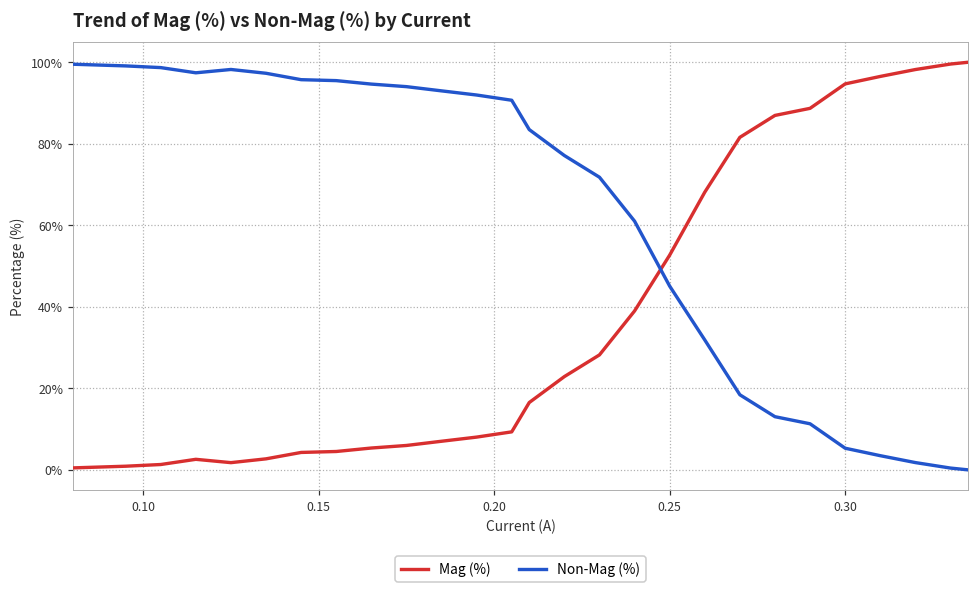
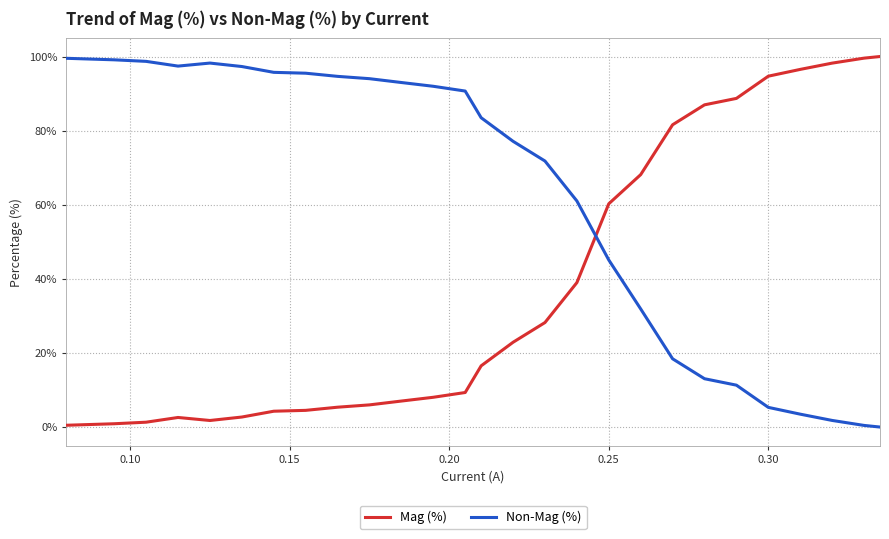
  {
    "Mag (%)": {
-     "0.25": "53%",
+     "0.25": "60%",
      "0.30": "95%"
    },
    "Non-Mag (%)": {
      "0.25": "45%",
      "0.30": "5%"
    }
  }
